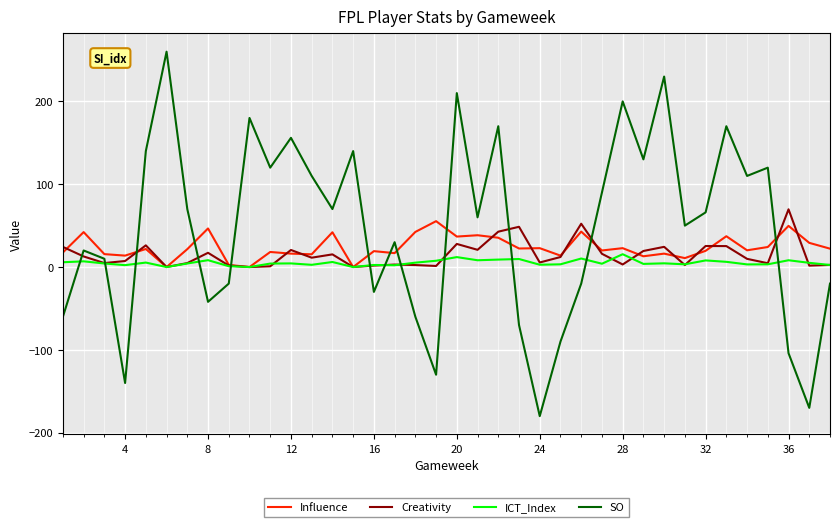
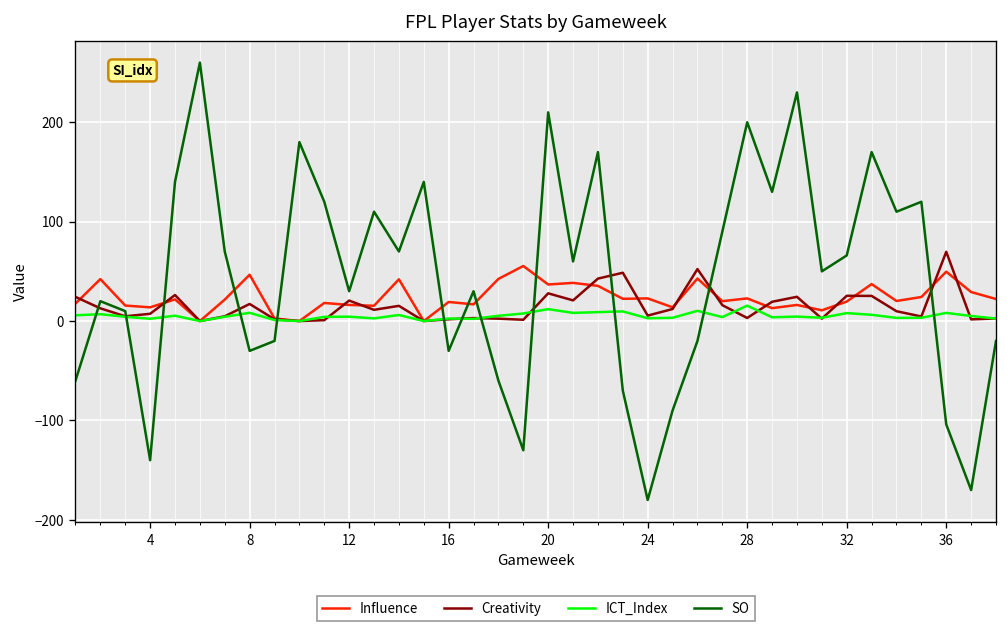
  {
    "Influence": {
      "4": 10,
      "8": 50,
      "12": 20,
      "16": 20,
      "20": 40,
      "24": 20,
      "28": 20,
      "32": 20,
      "36": 50
    },
    "Creativity": {
      "4": 10,
      "8": 20,
      "12": 20,
      "20": 30,
      "28": 0,
      "32": 30,
      "36": 70
    },
    "ICT_Index": {
      "4": 0,
      "8": 10,
      "12": 0,
      "20": 10,
      "28": 20,
      "32": 10,
      "36": 10
    },
    "SO": {
      "4": -140,
-     "8": -40,
-     "12": 160,
+     "8": -30,
+     "12": 30,
      "16": -30,
      "20": 210,
      "24": -180,
      "28": 200,
      "32": 70,
      "36": -100
    }
  }
